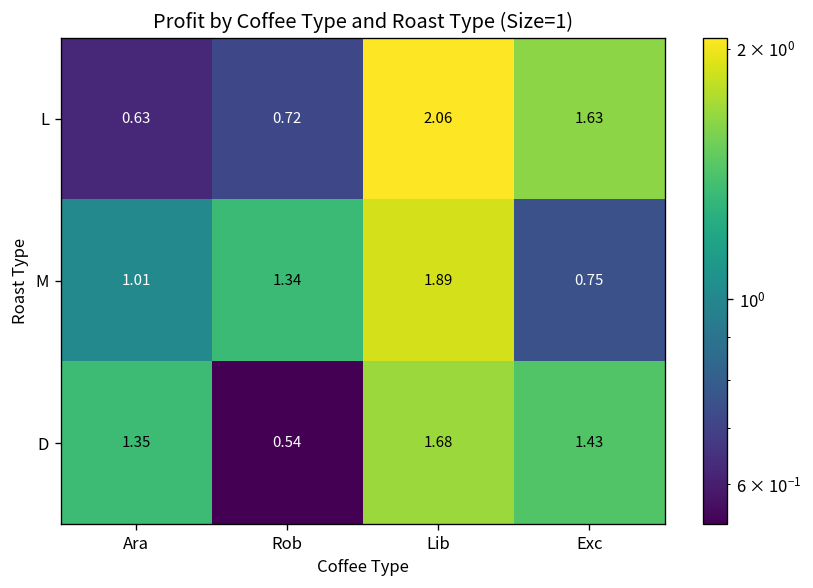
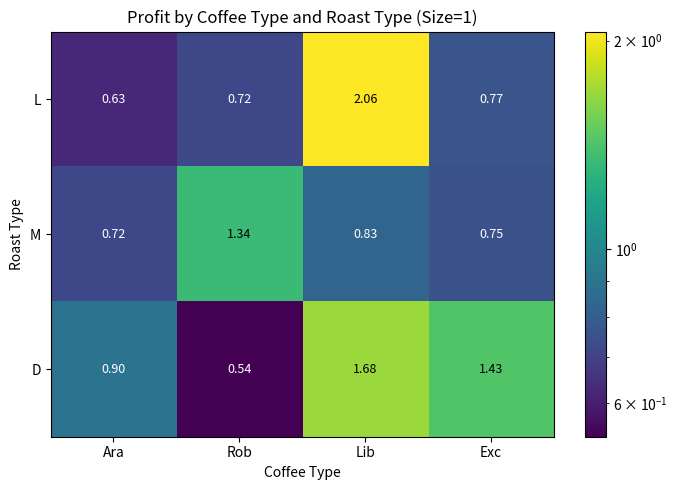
  {
    "L": {
      "Ara": 0.63,
      "Rob": 0.72,
      "Lib": 2.06,
-     "Exc": 1.63
+     "Exc": 0.77
    },
    "M": {
-     "Ara": 1.01,
+     "Ara": 0.72,
      "Rob": 1.34,
-     "Lib": 1.89,
+     "Lib": 0.83,
      "Exc": 0.75
    },
    "D": {
-     "Ara": 1.35,
+     "Ara": 0.90,
      "Rob": 0.54,
      "Lib": 1.68,
      "Exc": 1.43
    }
  }
